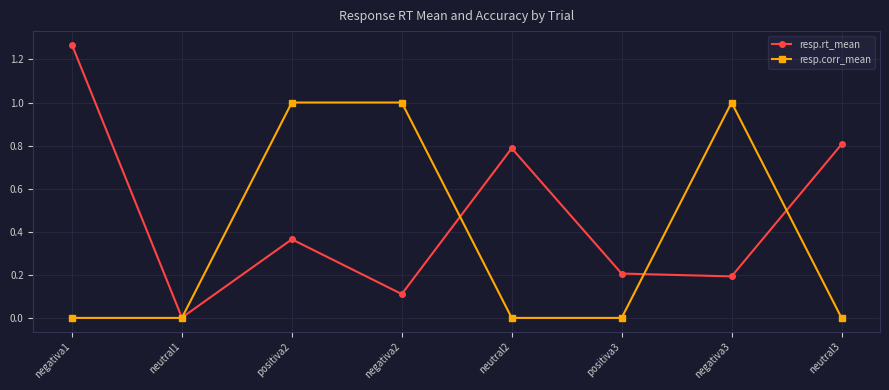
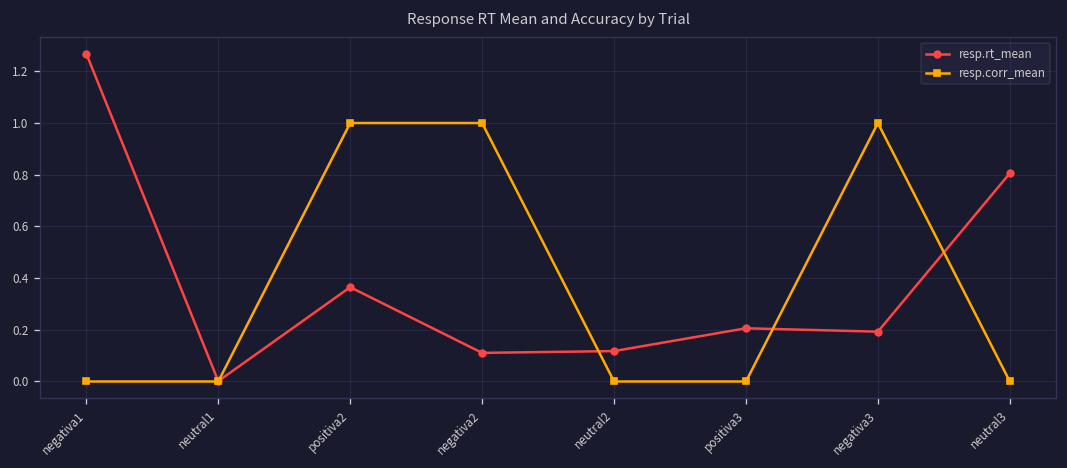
  {
    "resp.rt_mean": {
      "negativa1": 1.27,
      "positiva2": 0.36,
      "negativa2": 0.11,
-     "neutral2": 0.79,
+     "neutral2": 0.12,
      "positiva3": 0.21,
      "negativa3": 0.19,
      "neutral3": 0.81
    },
    "resp.corr_mean": {
      "negativa1": 0.00,
      "positiva2": 1.00,
      "negativa2": 1.00,
      "neutral2": 0.00,
      "positiva3": 0.00,
      "negativa3": 1.00,
      "neutral3": 0.00
    }
  }
